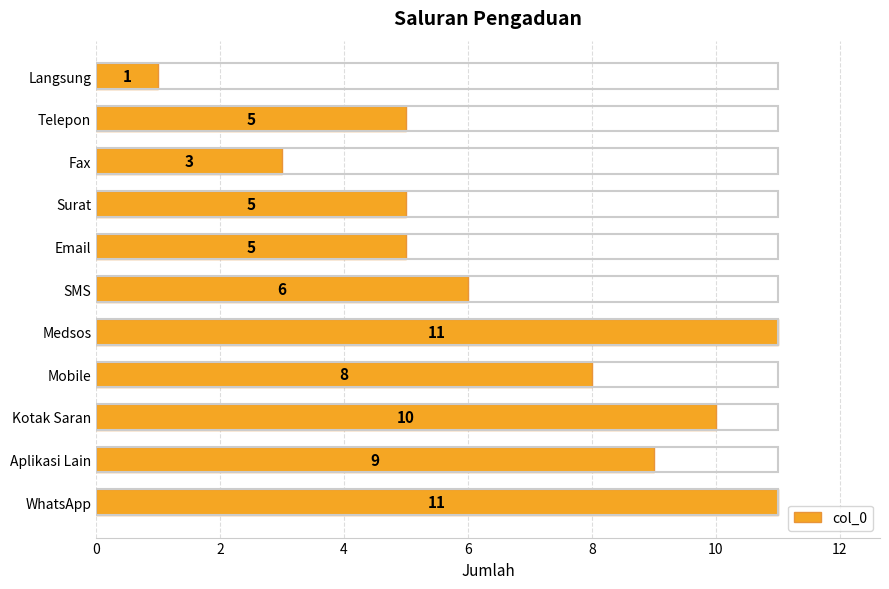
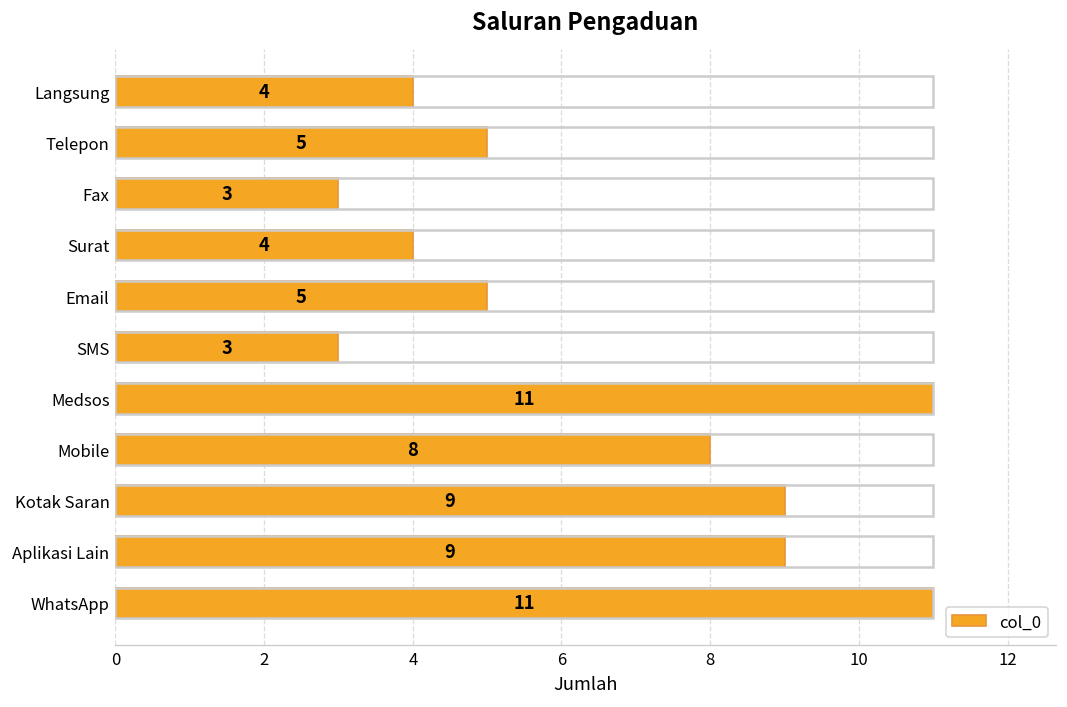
  {
-   "Langsung": 1,
+   "Langsung": 4,
    "Telepon": 5,
    "Fax": 3,
-   "Surat": 5,
+   "Surat": 4,
    "Email": 5,
-   "SMS": 6,
+   "SMS": 3,
    "Medsos": 11,
    "Mobile": 8,
-   "Kotak Saran": 10,
+   "Kotak Saran": 9,
    "Aplikasi Lain": 9,
    "WhatsApp": 11
  }
